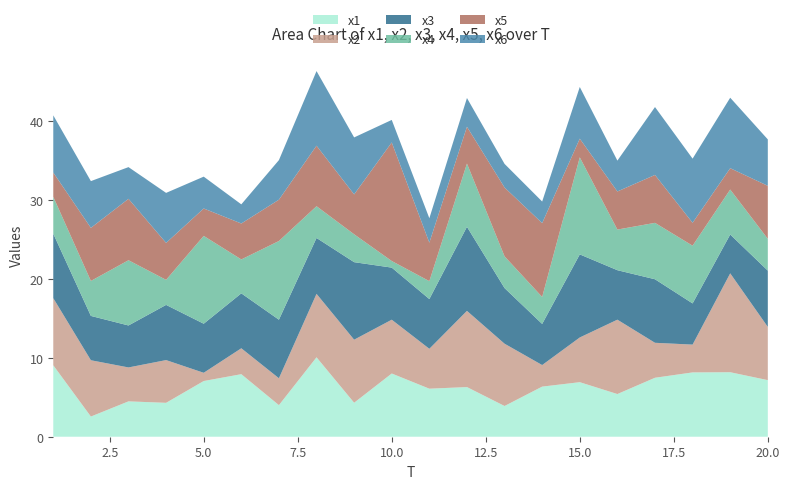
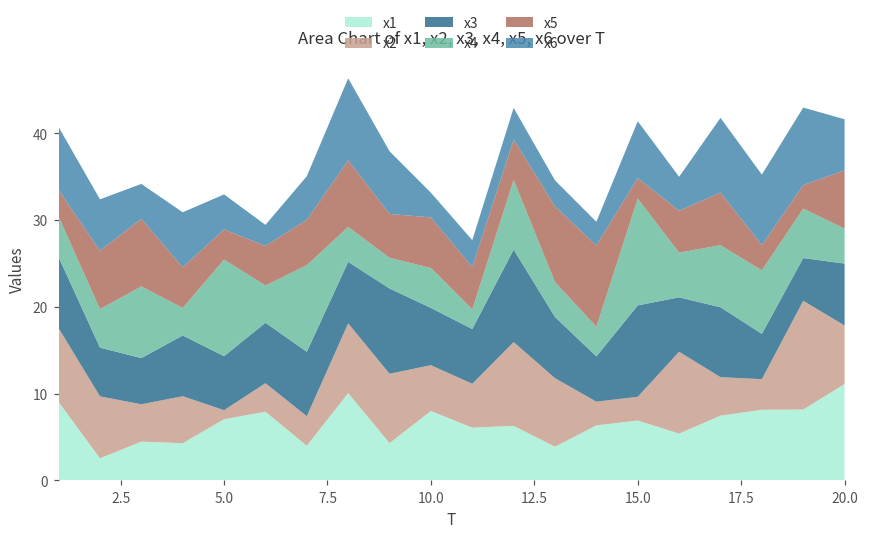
  {
    "x1": {
      "5.0": 7,
      "10.0": 8,
      "15.0": 7,
-     "20.0": 7
+     "20.0": 11
    },
    "x2": {
      "5.0": 1,
-     "10.0": 7,
-     "15.0": 6,
+     "10.0": 5,
+     "15.0": 3,
      "20.0": 7
    },
    "x4": {
      "5.0": 11,
-     "10.0": 1,
+     "10.0": 5,
      "15.0": 12,
      "20.0": 4
    },
    "x5": {
      "5.0": 3,
-     "10.0": 15,
+     "10.0": 6,
      "15.0": 2,
      "20.0": 7
    }
  }
